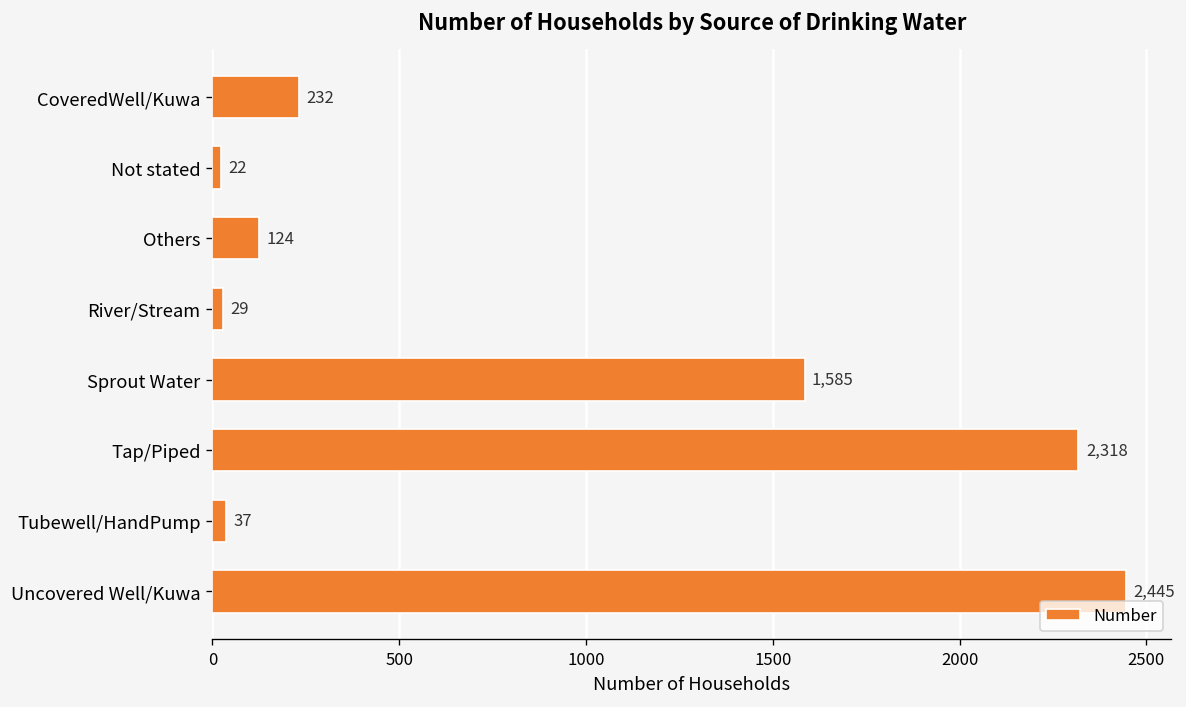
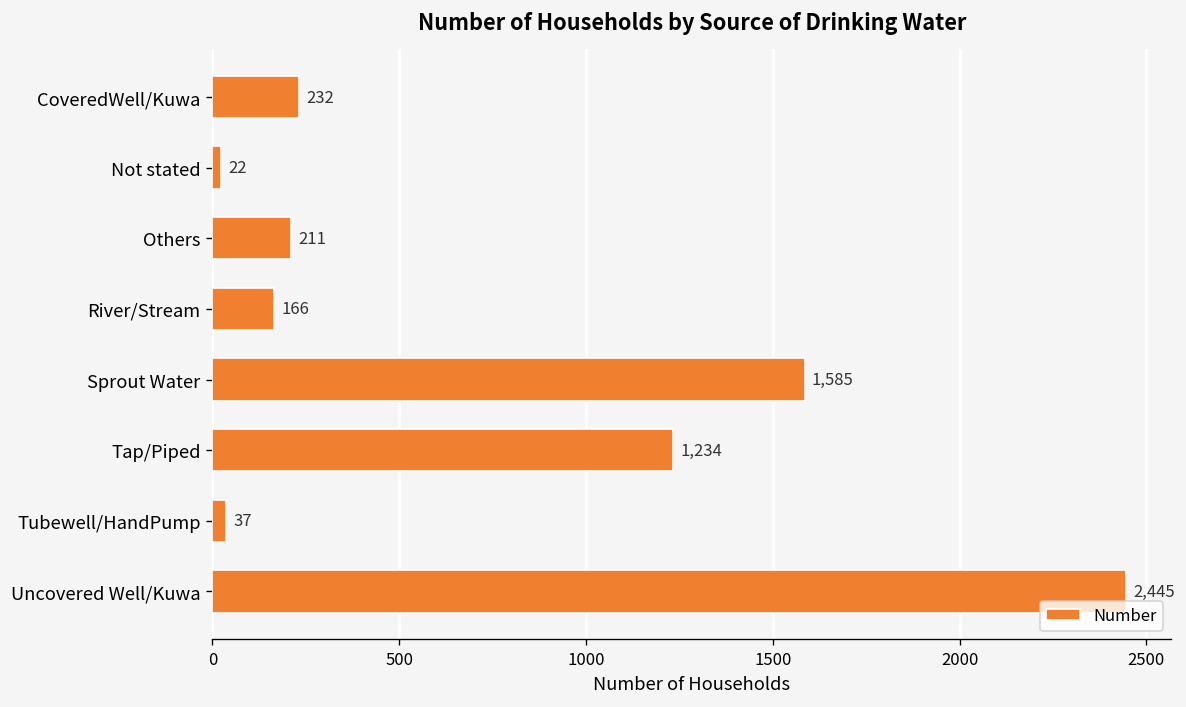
  {
    "CoveredWell/Kuwa": "232",
    "Not stated": "22",
-   "Others": "124",
-   "River/Stream": "29",
+   "Others": "211",
+   "River/Stream": "166",
    "Sprout Water": "1,585",
-   "Tap/Piped": "2,318",
+   "Tap/Piped": "1,234",
    "Tubewell/HandPump": "37",
    "Uncovered Well/Kuwa": "2,445"
  }
